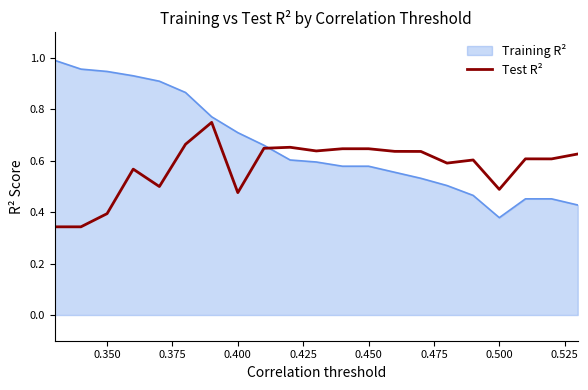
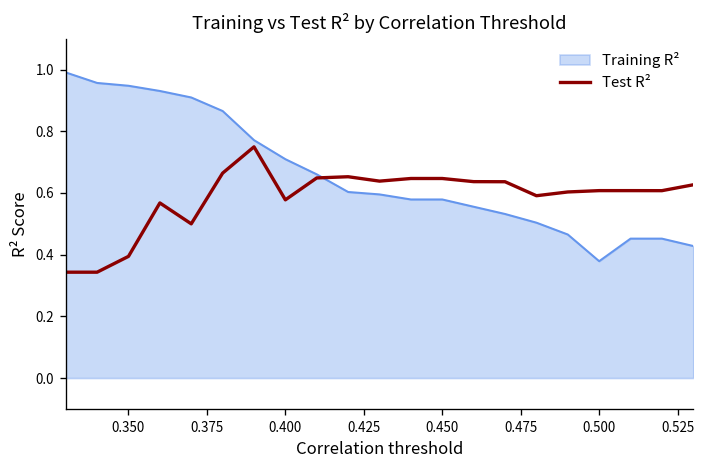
  {
    "Training R²": {
      "0.350": 0.95,
      "0.400": 0.71,
      "0.450": 0.58,
      "0.500": 0.38
    },
    "Test R²": {
      "0.350": 0.39,
-     "0.400": 0.48,
+     "0.400": 0.58,
      "0.450": 0.65,
-     "0.500": 0.49
+     "0.500": 0.61
    }
  }
